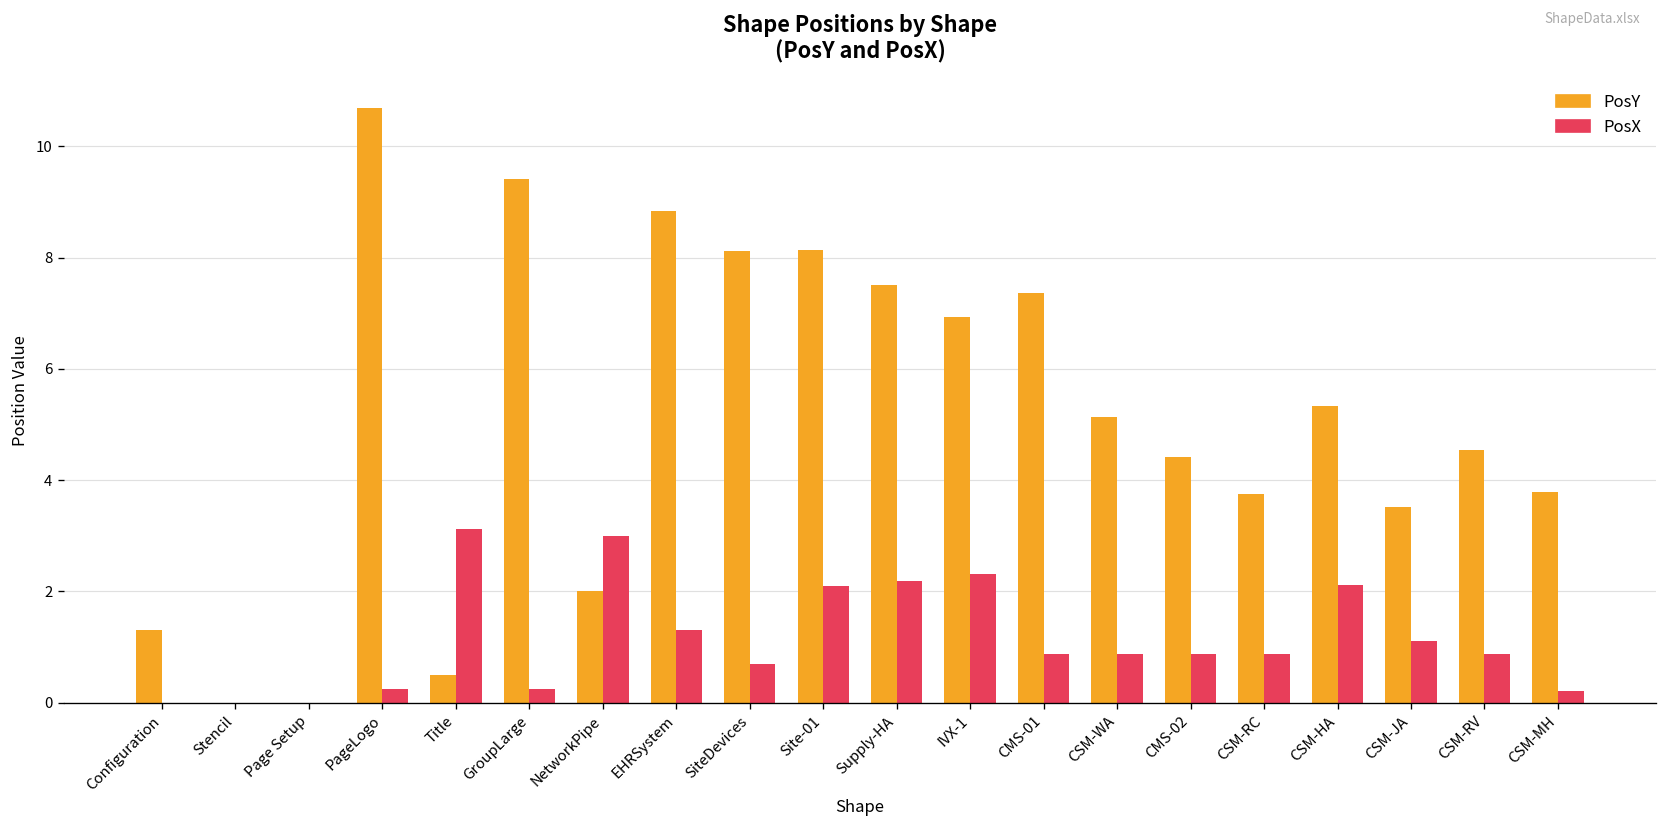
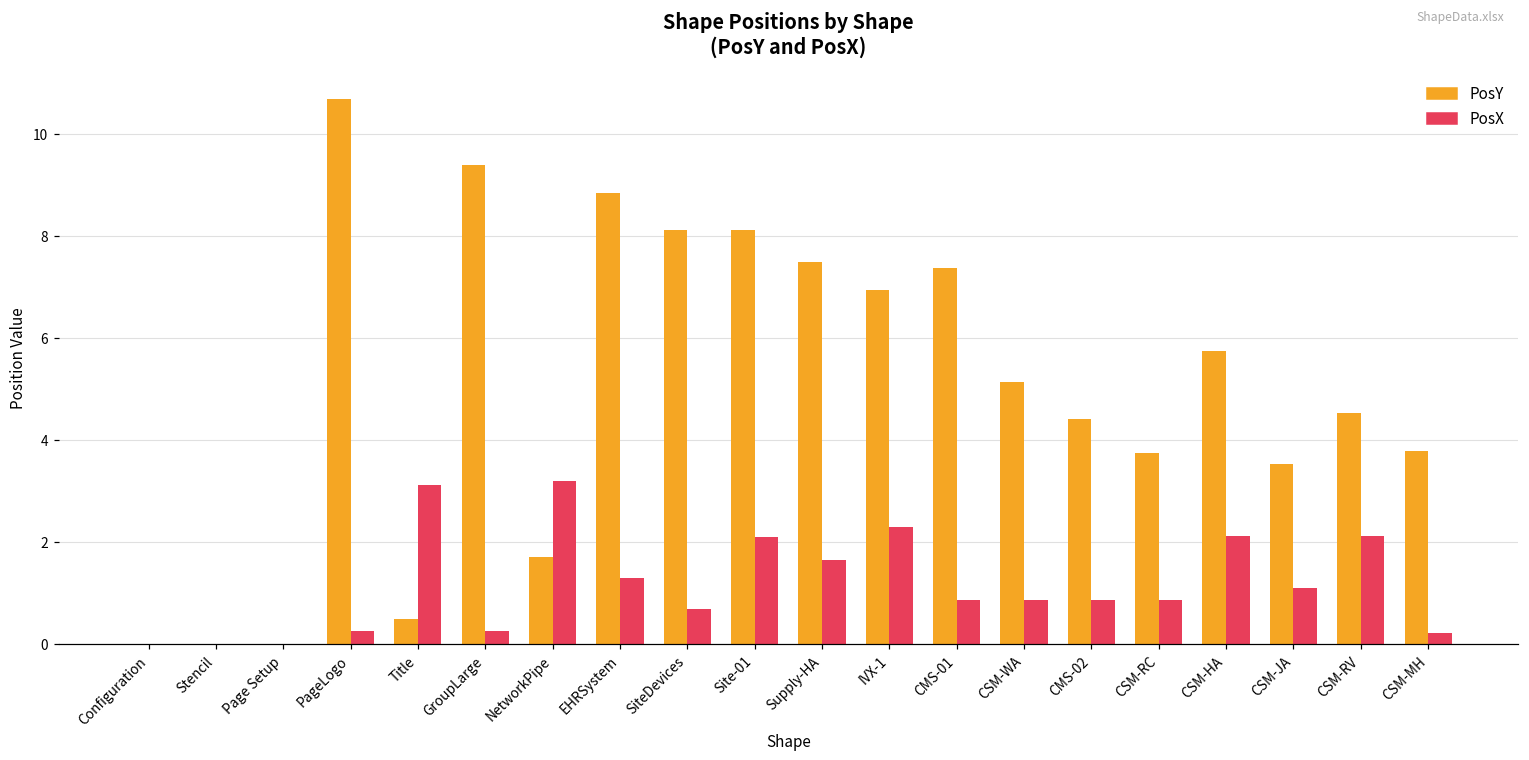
  {
    "PosY": {
-     "Configuration": 1.3,
+     "Configuration": 0.0,
      "Stencil": 0.0,
      "Page Setup": 0.0,
      "PageLogo": 10.7,
      "Title": 0.5,
      "GroupLarge": 9.4,
-     "NetworkPipe": 2.0,
+     "NetworkPipe": 1.7,
      "EHRSystem": 8.8,
      "SiteDevices": 8.1,
      "Site-01": 8.1,
      "Supply-HA": 7.5,
      "IVX-1": 6.9,
      "CMS-01": 7.4,
      "CSM-WA": 5.1,
      "CMS-02": 4.4,
      "CSM-RC": 3.8,
-     "CSM-HA": 5.3,
+     "CSM-HA": 5.7,
      "CSM-JA": 3.5,
      "CSM-RV": 4.5,
      "CSM-MH": 3.8
    },
    "PosX": {
      "Configuration": 0.0,
      "Stencil": 0.0,
      "Page Setup": 0.0,
      "PageLogo": 0.3,
      "Title": 3.1,
      "GroupLarge": 0.3,
-     "NetworkPipe": 3.0,
+     "NetworkPipe": 3.2,
      "EHRSystem": 1.3,
      "SiteDevices": 0.7,
      "Site-01": 2.1,
-     "Supply-HA": 2.2,
+     "Supply-HA": 1.7,
      "IVX-1": 2.3,
      "CMS-01": 0.9,
      "CSM-WA": 0.9,
      "CMS-02": 0.9,
      "CSM-RC": 0.9,
      "CSM-HA": 2.1,
      "CSM-JA": 1.1,
-     "CSM-RV": 0.9,
+     "CSM-RV": 2.1,
      "CSM-MH": 0.2
    }
  }
